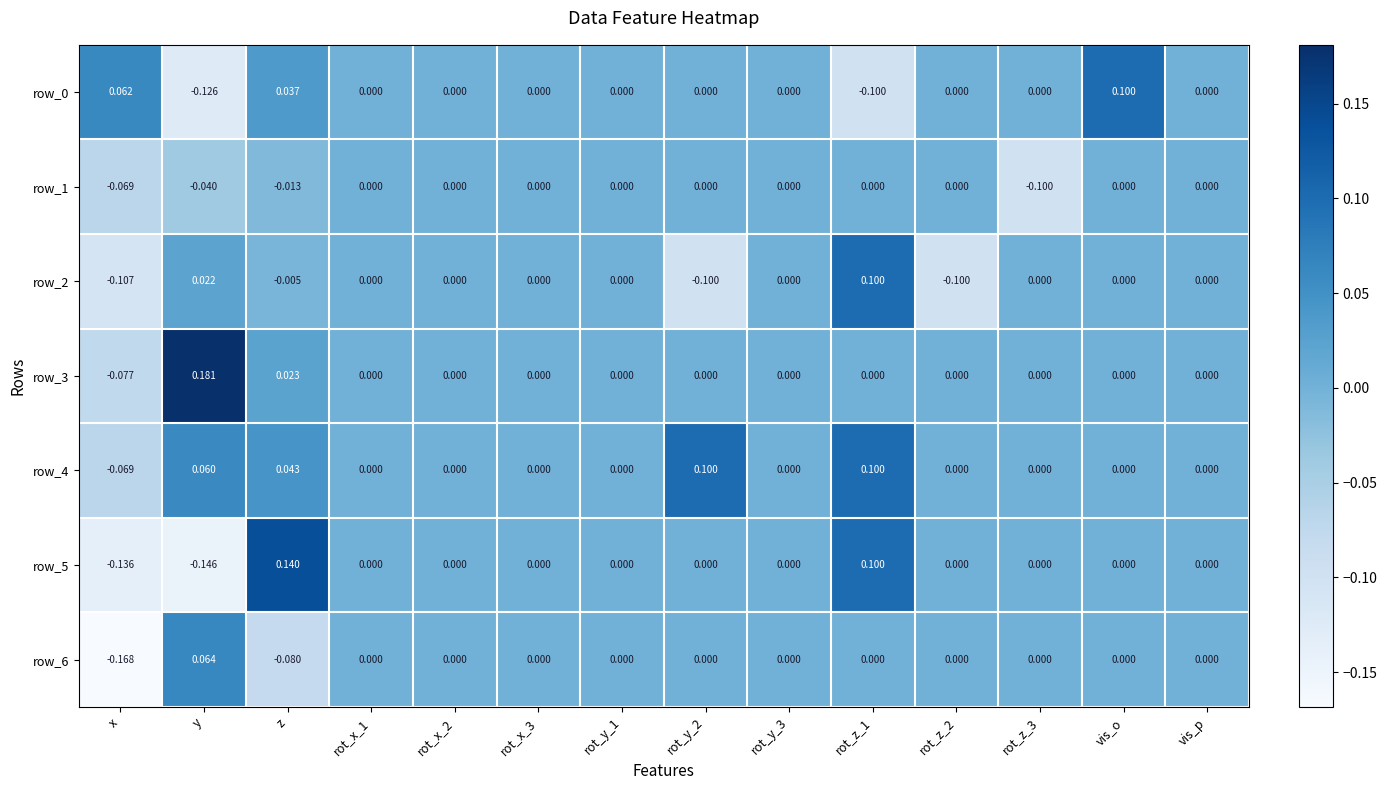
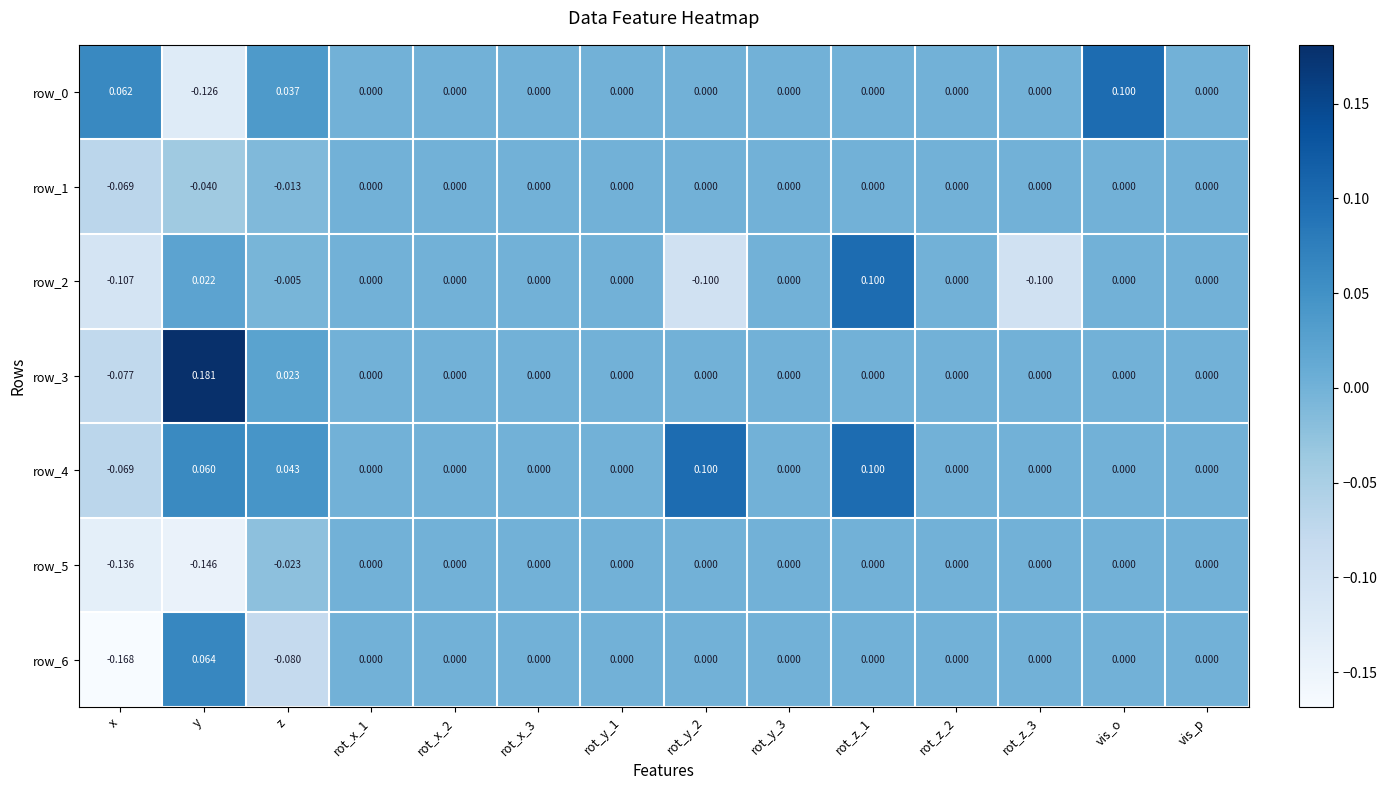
  {
    "row_0": {
      "x": 0.062,
      "y": -0.126,
      "z": 0.037,
      "rot_x_1": 0.000,
      "rot_x_2": 0.000,
      "rot_x_3": 0.000,
      "rot_y_1": 0.000,
      "rot_y_2": 0.000,
      "rot_y_3": 0.000,
-     "rot_z_1": -0.100,
+     "rot_z_1": 0.000,
      "rot_z_2": 0.000,
      "rot_z_3": 0.000,
      "vis_o": 0.100,
      "vis_p": 0.000
    },
    "row_1": {
      "x": -0.069,
      "y": -0.040,
      "z": -0.013,
      "rot_x_1": 0.000,
      "rot_x_2": 0.000,
      "rot_x_3": 0.000,
      "rot_y_1": 0.000,
      "rot_y_2": 0.000,
      "rot_y_3": 0.000,
      "rot_z_1": 0.000,
      "rot_z_2": 0.000,
-     "rot_z_3": -0.100,
+     "rot_z_3": 0.000,
      "vis_o": 0.000,
      "vis_p": 0.000
    },
    "row_2": {
      "x": -0.107,
      "y": 0.022,
      "z": -0.005,
      "rot_x_1": 0.000,
      "rot_x_2": 0.000,
      "rot_x_3": 0.000,
      "rot_y_1": 0.000,
      "rot_y_2": -0.100,
      "rot_y_3": 0.000,
      "rot_z_1": 0.100,
-     "rot_z_2": -0.100,
-     "rot_z_3": 0.000,
+     "rot_z_2": 0.000,
+     "rot_z_3": -0.100,
      "vis_o": 0.000,
      "vis_p": 0.000
    },
    "row_3": {
      "x": -0.077,
      "y": 0.181,
      "z": 0.023,
      "rot_x_1": 0.000,
      "rot_x_2": 0.000,
      "rot_x_3": 0.000,
      "rot_y_1": 0.000,
      "rot_y_2": 0.000,
      "rot_y_3": 0.000,
      "rot_z_1": 0.000,
      "rot_z_2": 0.000,
      "rot_z_3": 0.000,
      "vis_o": 0.000,
      "vis_p": 0.000
    },
    "row_4": {
      "x": -0.069,
      "y": 0.060,
      "z": 0.043,
      "rot_x_1": 0.000,
      "rot_x_2": 0.000,
      "rot_x_3": 0.000,
      "rot_y_1": 0.000,
      "rot_y_2": 0.100,
      "rot_y_3": 0.000,
      "rot_z_1": 0.100,
      "rot_z_2": 0.000,
      "rot_z_3": 0.000,
      "vis_o": 0.000,
      "vis_p": 0.000
    },
    "row_5": {
      "x": -0.136,
      "y": -0.146,
-     "z": 0.140,
+     "z": -0.023,
      "rot_x_1": 0.000,
      "rot_x_2": 0.000,
      "rot_x_3": 0.000,
      "rot_y_1": 0.000,
      "rot_y_2": 0.000,
      "rot_y_3": 0.000,
-     "rot_z_1": 0.100,
+     "rot_z_1": 0.000,
      "rot_z_2": 0.000,
      "rot_z_3": 0.000,
      "vis_o": 0.000,
      "vis_p": 0.000
    },
    "row_6": {
      "x": -0.168,
      "y": 0.064,
      "z": -0.080,
      "rot_x_1": 0.000,
      "rot_x_2": 0.000,
      "rot_x_3": 0.000,
      "rot_y_1": 0.000,
      "rot_y_2": 0.000,
      "rot_y_3": 0.000,
      "rot_z_1": 0.000,
      "rot_z_2": 0.000,
      "rot_z_3": 0.000,
      "vis_o": 0.000,
      "vis_p": 0.000
    }
  }
